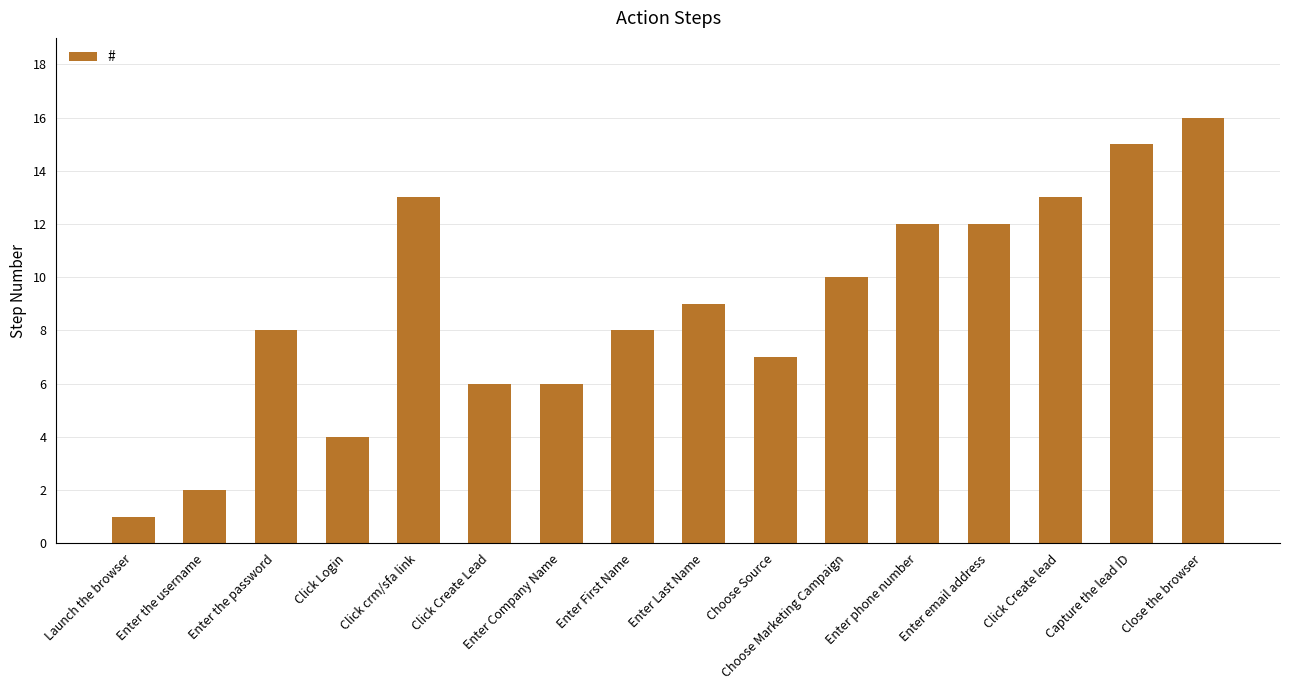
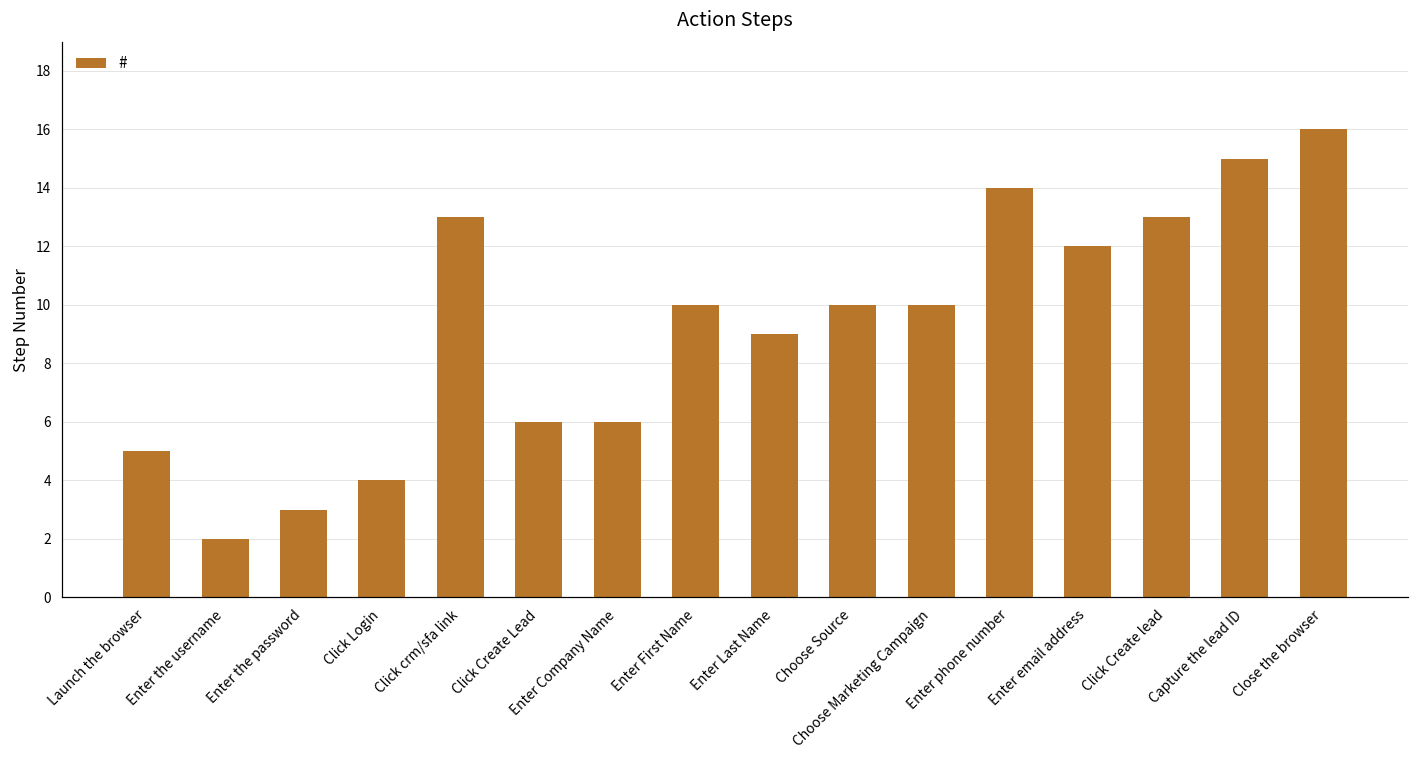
  {
-   "Launch the browser": 1,
+   "Launch the browser": 5,
    "Enter the username": 2,
-   "Enter the password": 8,
+   "Enter the password": 3,
    "Click Login": 4,
    "Click crm/sfa link": 13,
    "Click Create Lead": 6,
    "Enter Company Name": 6,
-   "Enter First Name": 8,
+   "Enter First Name": 10,
    "Enter Last Name": 9,
-   "Choose Source": 7,
+   "Choose Source": 10,
    "Choose Marketing Campaign": 10,
-   "Enter phone number": 12,
+   "Enter phone number": 14,
    "Enter email address": 12,
    "Click Create lead": 13,
    "Capture the lead ID": 15,
    "Close the browser": 16
  }
